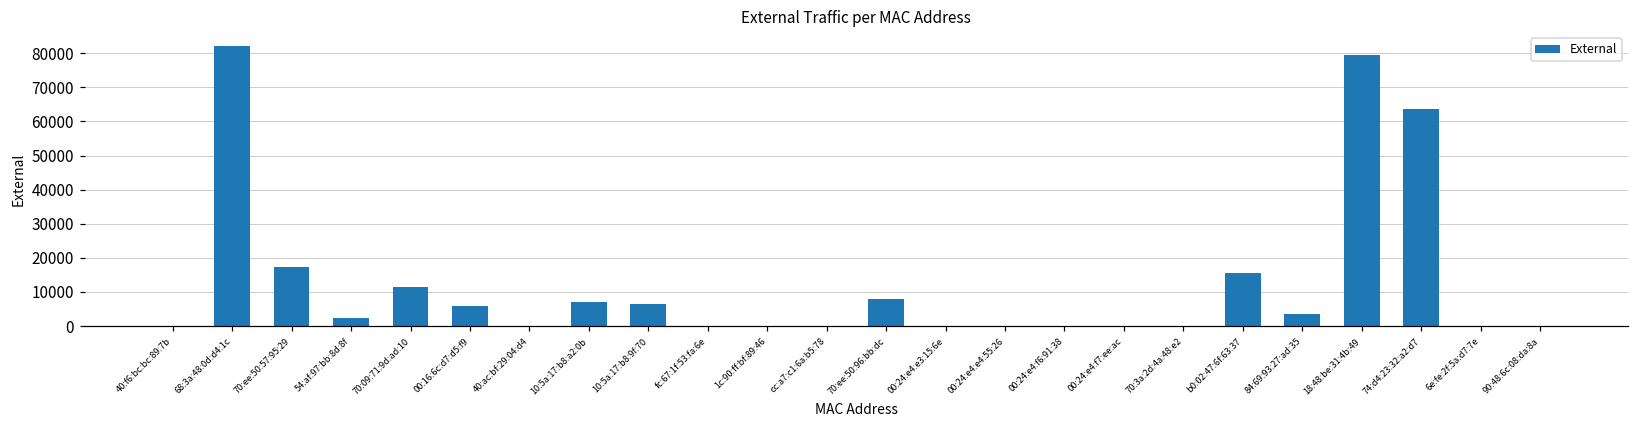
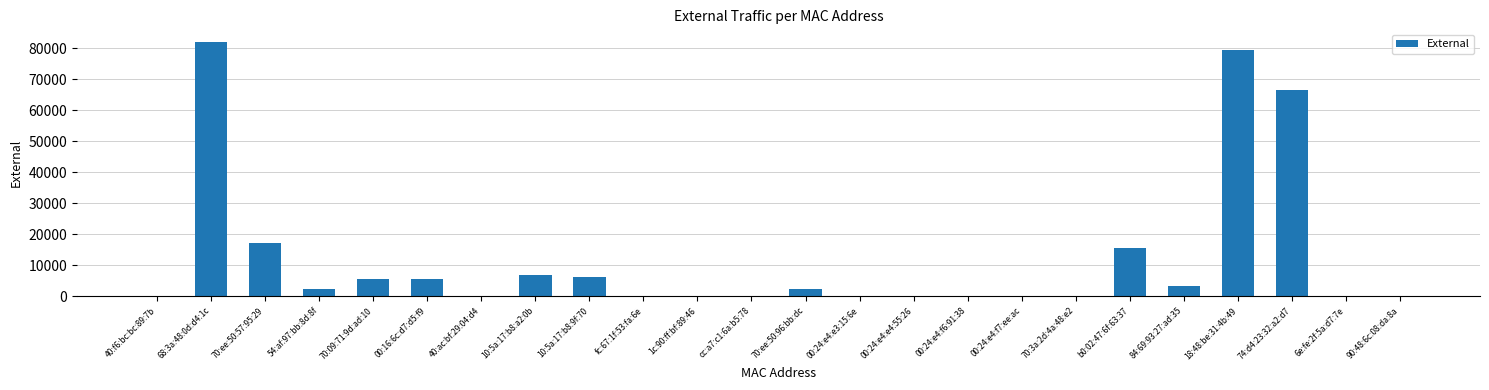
  {
    "40:f6:bc:bc:89:7b": 0,
    "68:3a:48:0d:d4:1c": 82000,
    "70:ee:50:57:95:29": 17000,
    "54:af:97:bb:8d:8f": 2000,
-   "70:09:71:9d:ad:10": 12000,
+   "70:09:71:9d:ad:10": 6000,
    "00:16:6c:d7:d5:f9": 6000,
    "40:ac:bf:29:04:d4": 0,
    "10:5a:17:b8:a2:0b": 7000,
    "10:5a:17:b8:9f:70": 6000,
    "cc:a7:c1:6a:b5:78": 0,
-   "70:ee:50:96:bb:dc": 8000,
+   "70:ee:50:96:bb:dc": 2000,
    "00:24:e4:e3:15:6e": 0,
    "00:24:e4:f6:91:38": 0,
    "00:24:e4:f7:ee:ac": 0,
    "70:3a:2d:4a:48:e2": 0,
    "b0:02:47:6f:63:37": 16000,
    "84:69:93:27:ad:35": 3000,
    "18:48:be:31:4b:49": 79000,
-   "74:d4:23:32:a2:d7": 64000,
+   "74:d4:23:32:a2:d7": 66000,
    "6e:fe:2f:5a:d7:7e": 0,
    "90:48:6c:08:da:8a": 0
  }
